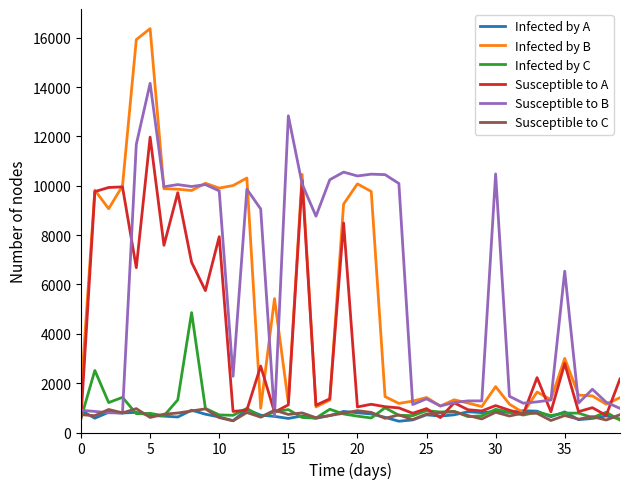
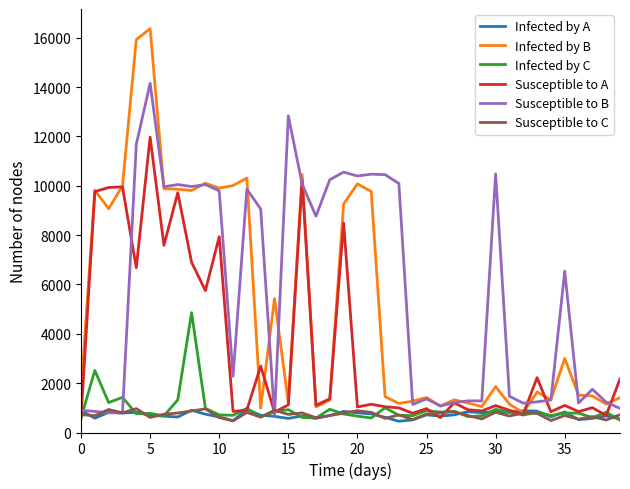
  {
    "Infected by A": {
      "15": 600
    },
    "Infected by B": {
      "0": 1600,
      "5": 16400,
      "10": 9900,
      "20": 10100,
      "30": 1900,
      "35": 3000
    },
    "Infected by C": {
      "15": 900,
      "20": 700
    },
    "Susceptible to A": {
      "5": 12000,
      "10": 7900,
      "20": 1000,
      "30": 1100,
-     "35": 2800
+     "35": 1100
    },
    "Susceptible to B": {
      "5": 14200,
      "10": 9800,
      "15": 12800,
      "20": 10400,
      "30": 10500,
      "35": 6500
    },
    "Susceptible to C": {
      "0": 700,
      "15": 700
    }
  }
